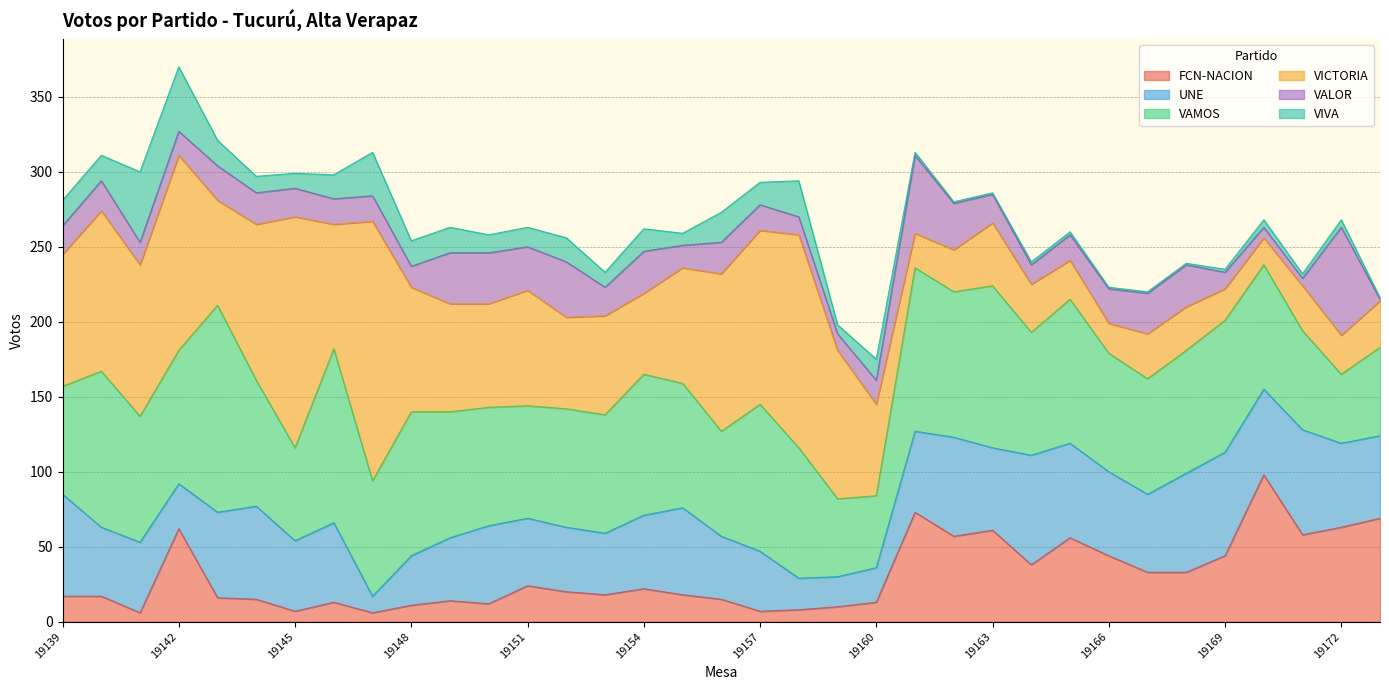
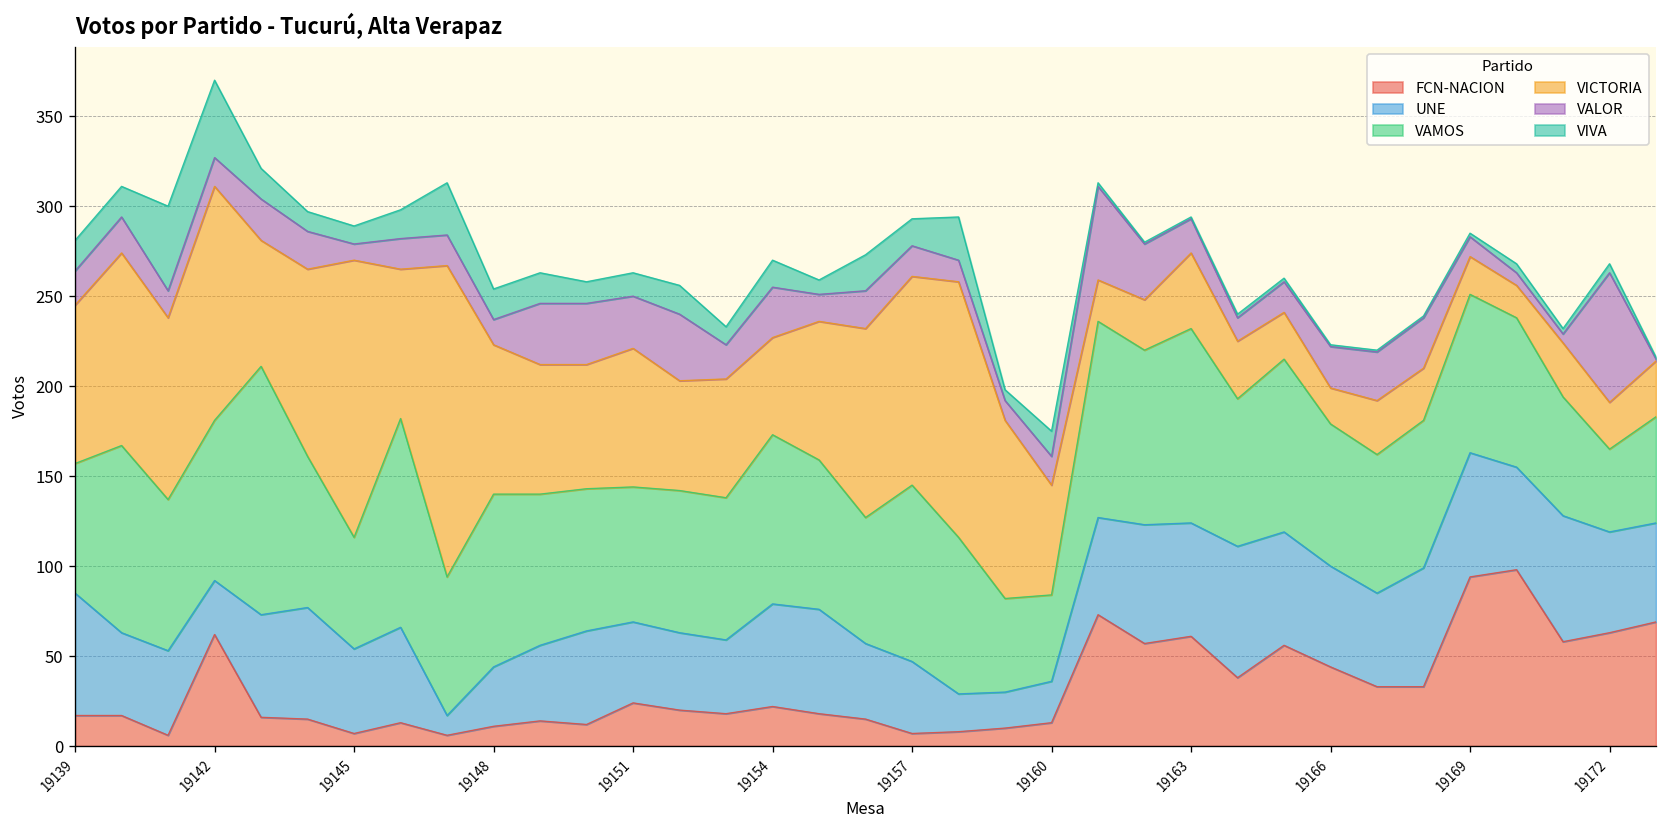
  {
    "FCN-NACION": {
      "19139": 17,
      "19142": 62,
      "19145": 7,
      "19148": 11,
      "19151": 24,
      "19154": 22,
      "19157": 7,
      "19160": 13,
      "19163": 61,
      "19166": 44,
-     "19169": 44,
+     "19169": 94,
      "19172": 63
    },
    "UNE": {
      "19139": 68,
      "19142": 30,
      "19145": 47,
      "19148": 33,
      "19151": 45,
-     "19154": 49,
+     "19154": 57,
      "19157": 40,
      "19160": 23,
-     "19163": 55,
+     "19163": 63,
      "19166": 56,
      "19169": 69,
      "19172": 56
    },
    "VICTORIA": {
      "19139": 88,
      "19142": 130,
      "19145": 154,
      "19148": 83,
      "19151": 77,
      "19154": 54,
      "19157": 116,
      "19160": 61,
      "19163": 42,
      "19166": 20,
      "19169": 21,
      "19172": 26
    },
    "VALOR": {
      "19139": 19,
      "19142": 16,
-     "19145": 19,
+     "19145": 9,
      "19148": 14,
      "19151": 29,
      "19154": 28,
      "19157": 17,
      "19160": 16,
      "19169": 11,
      "19172": 72
    }
  }
